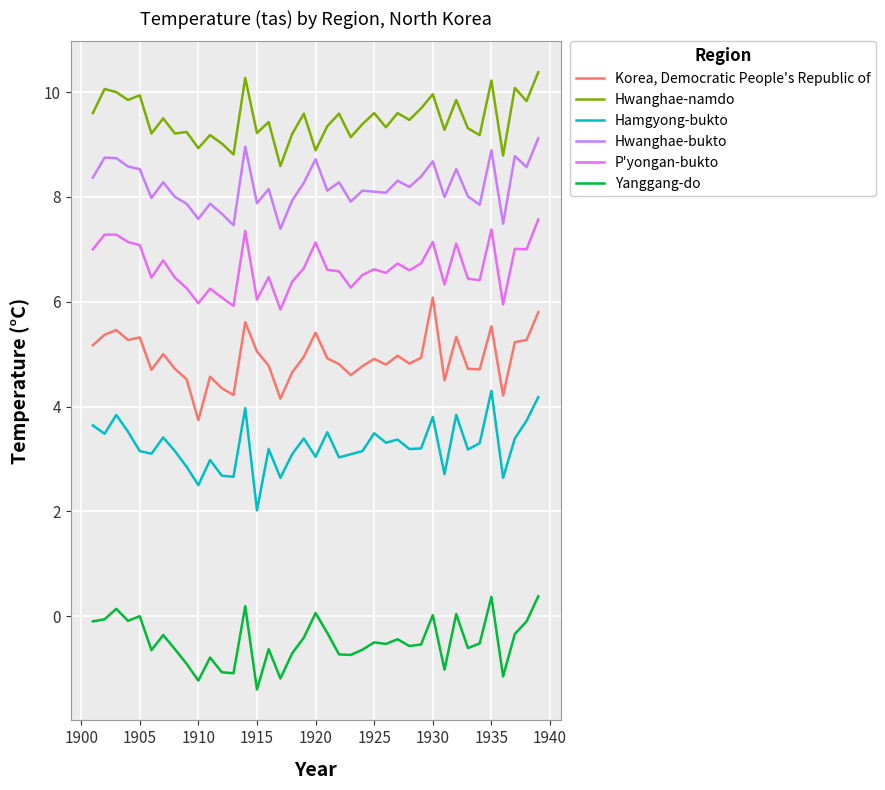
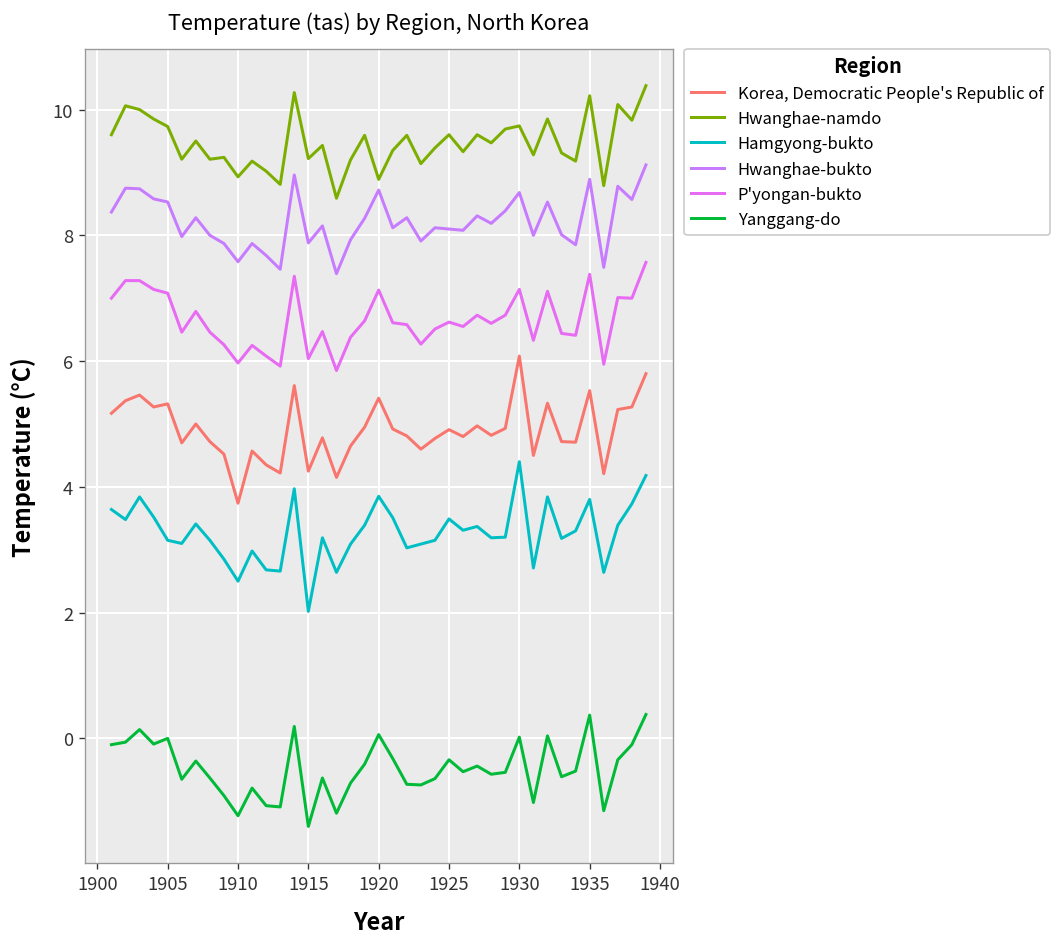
  {
    "Korea, Democratic People's Republic of": {
      "1905": 5.3,
      "1910": 3.7,
-     "1915": 5.1,
+     "1915": 4.3,
      "1920": 5.4,
      "1925": 4.9,
      "1930": 6.1,
      "1935": 5.5
    },
    "Hwanghae-namdo": {
-     "1905": 9.9,
+     "1905": 9.7,
      "1910": 8.9,
      "1915": 9.2,
      "1920": 8.9,
      "1925": 9.6,
-     "1930": 10.0,
+     "1930": 9.7,
      "1935": 10.2
    },
    "Hamgyong-bukto": {
      "1905": 3.2,
      "1910": 2.5,
      "1915": 2.0,
-     "1920": 3.0,
+     "1920": 3.9,
      "1925": 3.5,
-     "1930": 3.8,
-     "1935": 4.3
+     "1930": 4.4,
+     "1935": 3.8
    },
    "Yanggang-do": {
      "1905": 0.0,
      "1910": -1.2,
      "1915": -1.4,
      "1920": 0.1,
-     "1925": -0.5,
+     "1925": -0.3,
      "1930": 0.0,
      "1935": 0.4
    }
  }
